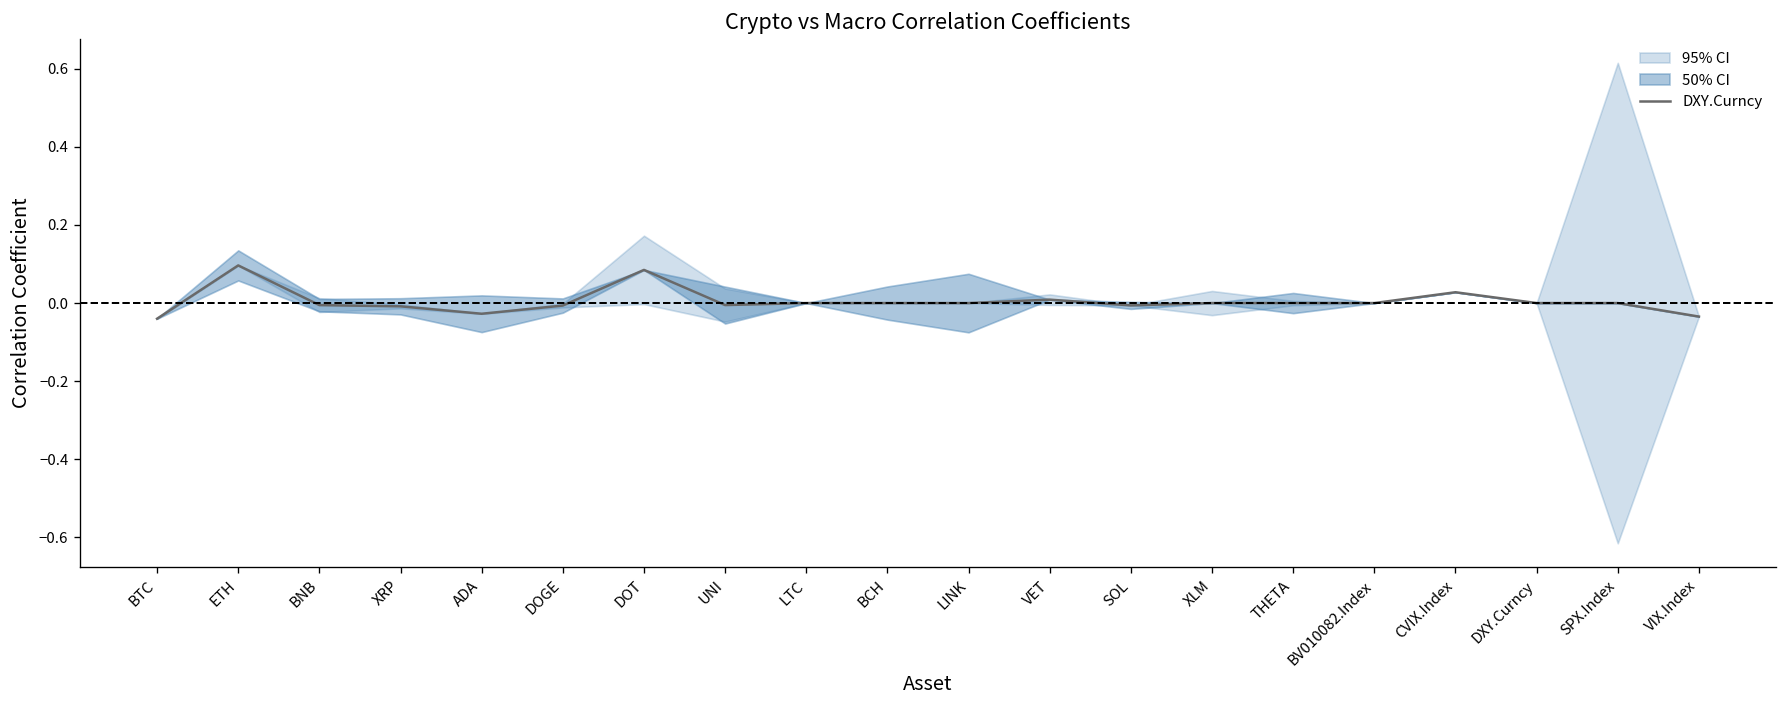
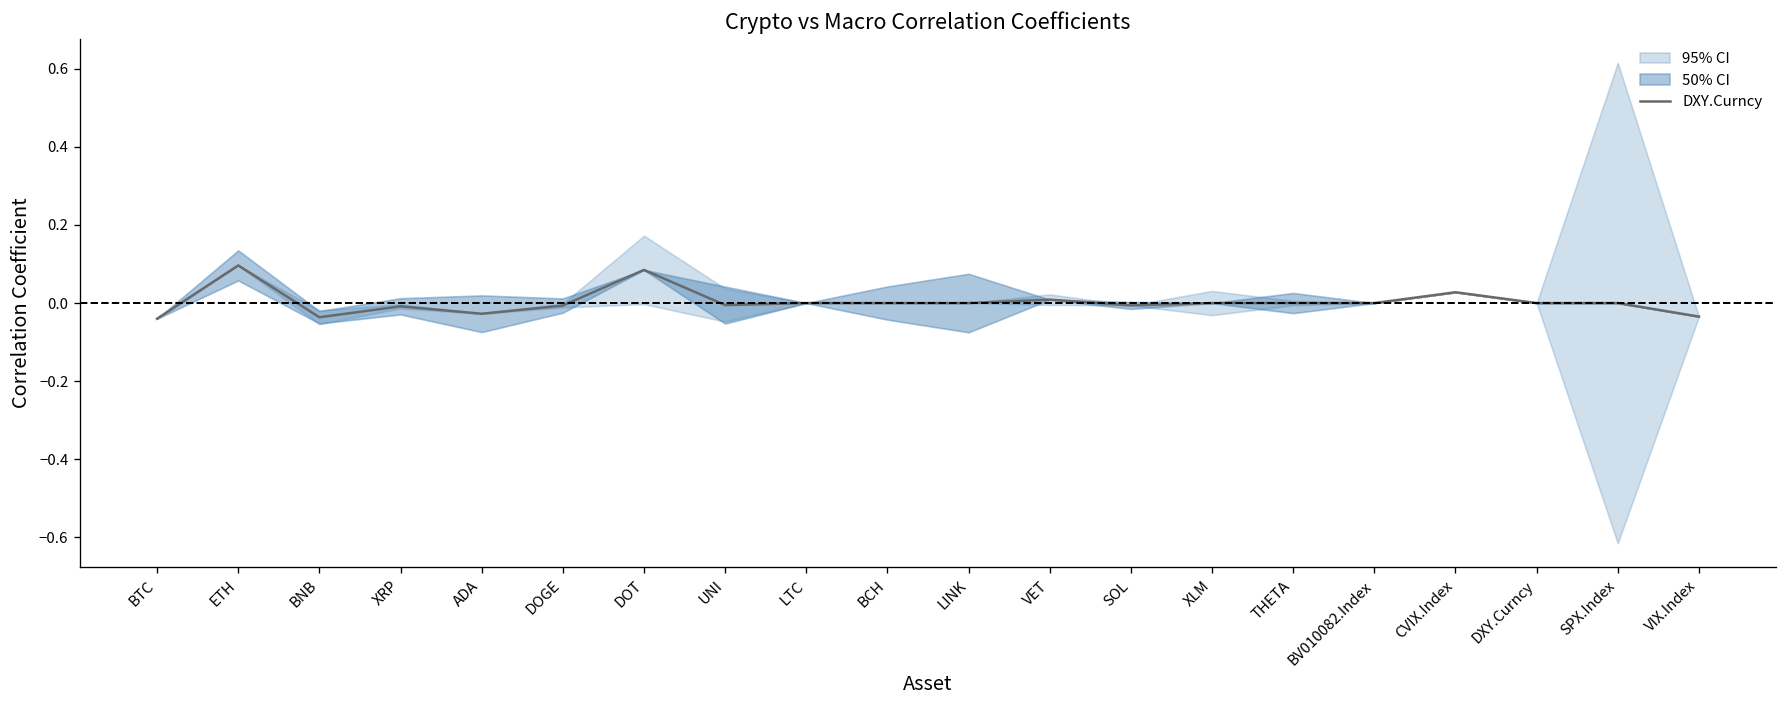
  {
    "DXY.Curncy": {
-     "BNB": -0.01,
+     "BNB": -0.04,
      "UNI": -0.01
    }
  }
